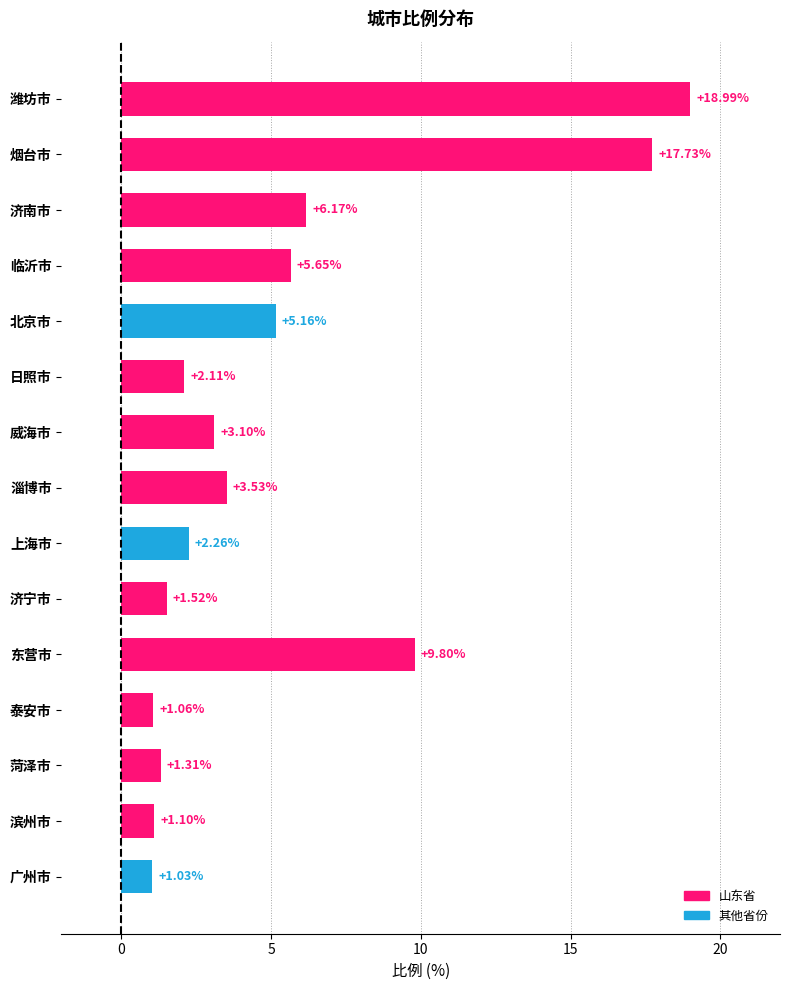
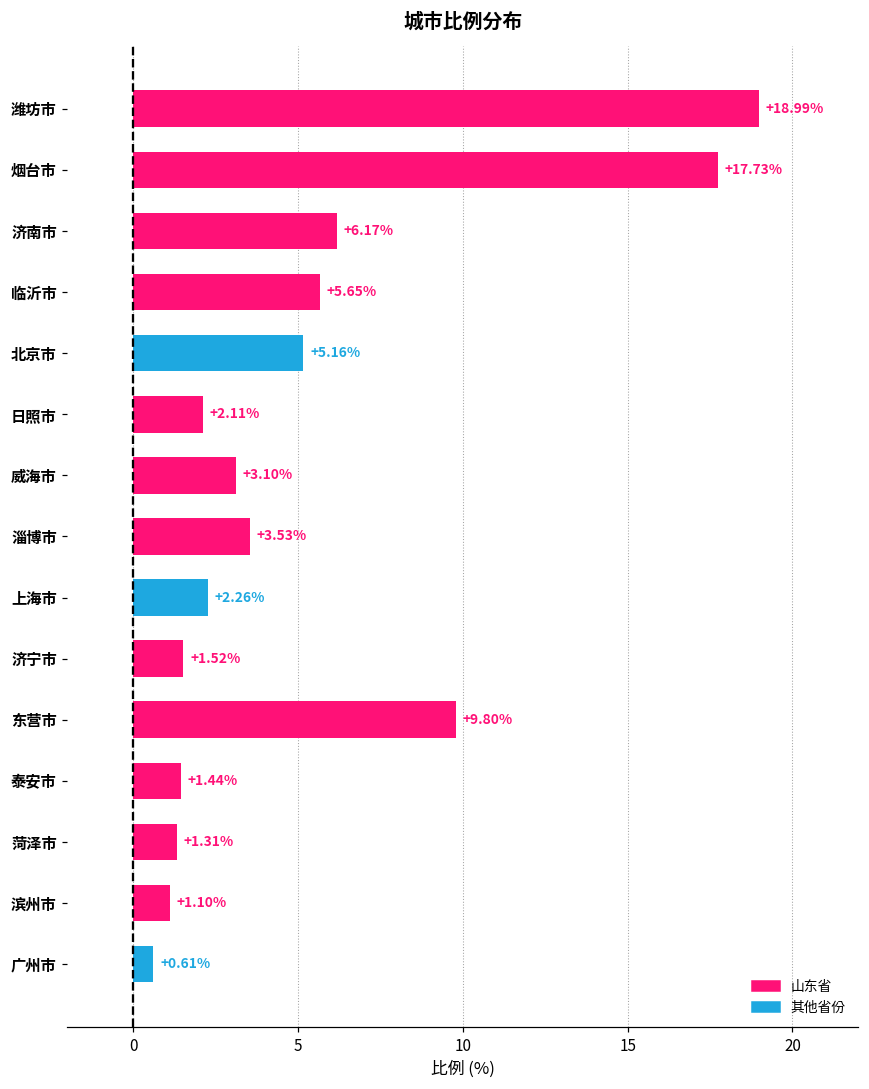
  {
    "潍坊市": "+18.99%",
    "烟台市": "+17.73%",
    "济南市": "+6.17%",
    "临沂市": "+5.65%",
    "北京市": "+5.16%",
    "日照市": "+2.11%",
    "威海市": "+3.10%",
    "淄博市": "+3.53%",
    "上海市": "+2.26%",
    "济宁市": "+1.52%",
    "东营市": "+9.80%",
-   "泰安市": "+1.06%",
+   "泰安市": "+1.44%",
    "菏泽市": "+1.31%",
    "滨州市": "+1.10%",
-   "广州市": "+1.03%"
+   "广州市": "+0.61%"
  }
